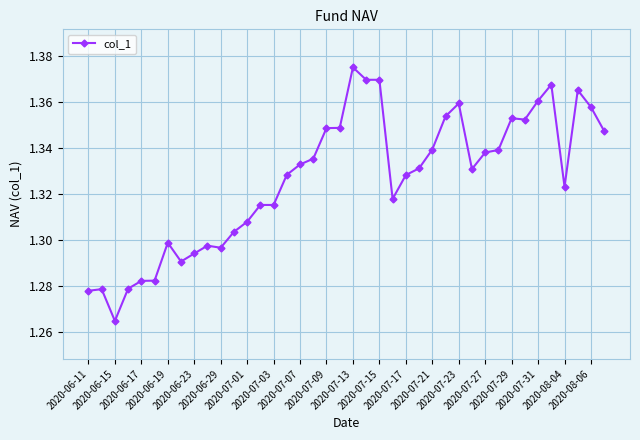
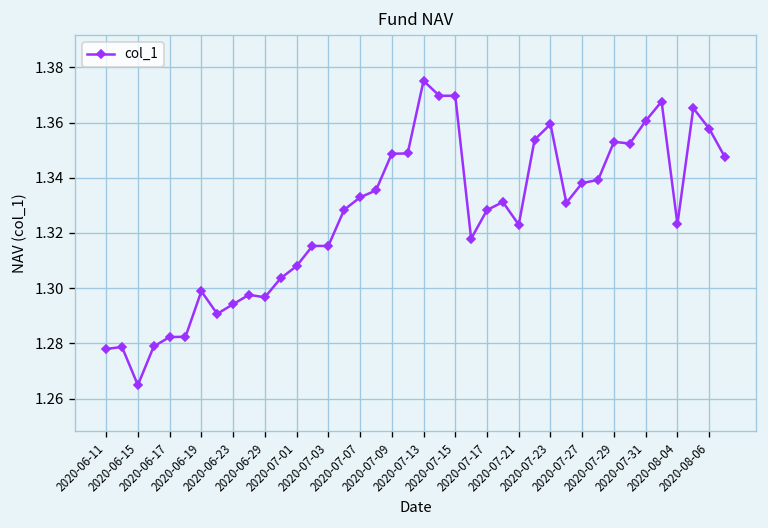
  {
    "2020-06-11": 1.278,
    "2020-06-15": 1.265,
    "2020-06-17": 1.282,
    "2020-06-19": 1.299,
    "2020-06-23": 1.294,
    "2020-06-29": 1.297,
    "2020-07-01": 1.308,
    "2020-07-03": 1.315,
    "2020-07-07": 1.333,
    "2020-07-09": 1.349,
    "2020-07-13": 1.375,
    "2020-07-15": 1.370,
    "2020-07-17": 1.328,
-   "2020-07-21": 1.339,
+   "2020-07-21": 1.323,
    "2020-07-23": 1.359,
    "2020-07-27": 1.338,
    "2020-07-29": 1.353,
    "2020-07-31": 1.361,
    "2020-08-04": 1.323,
    "2020-08-06": 1.358
  }
